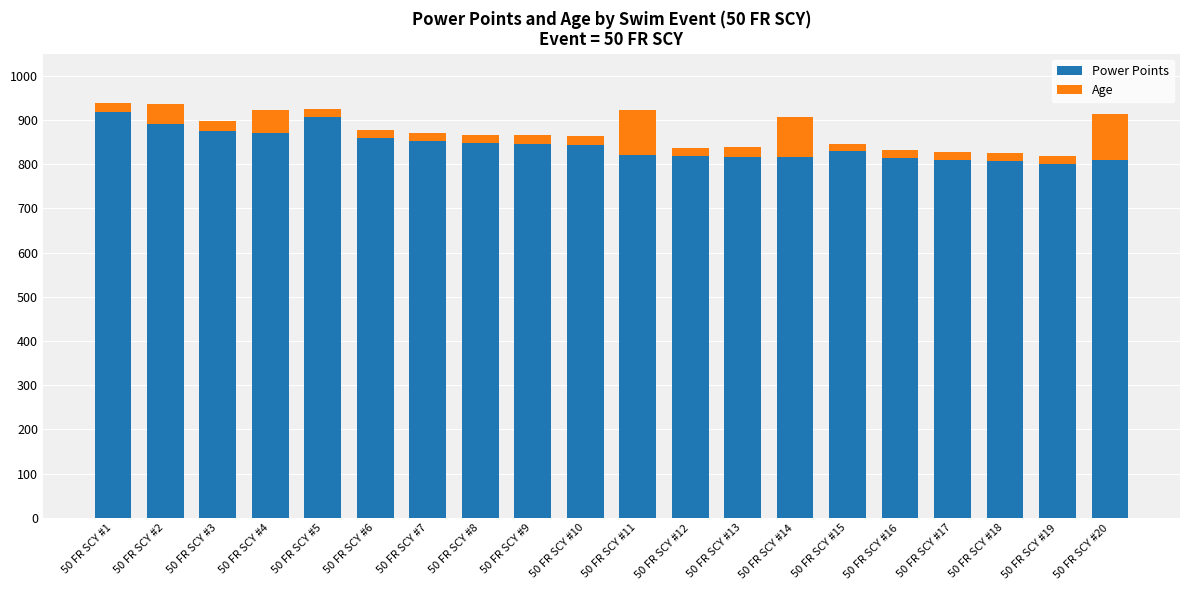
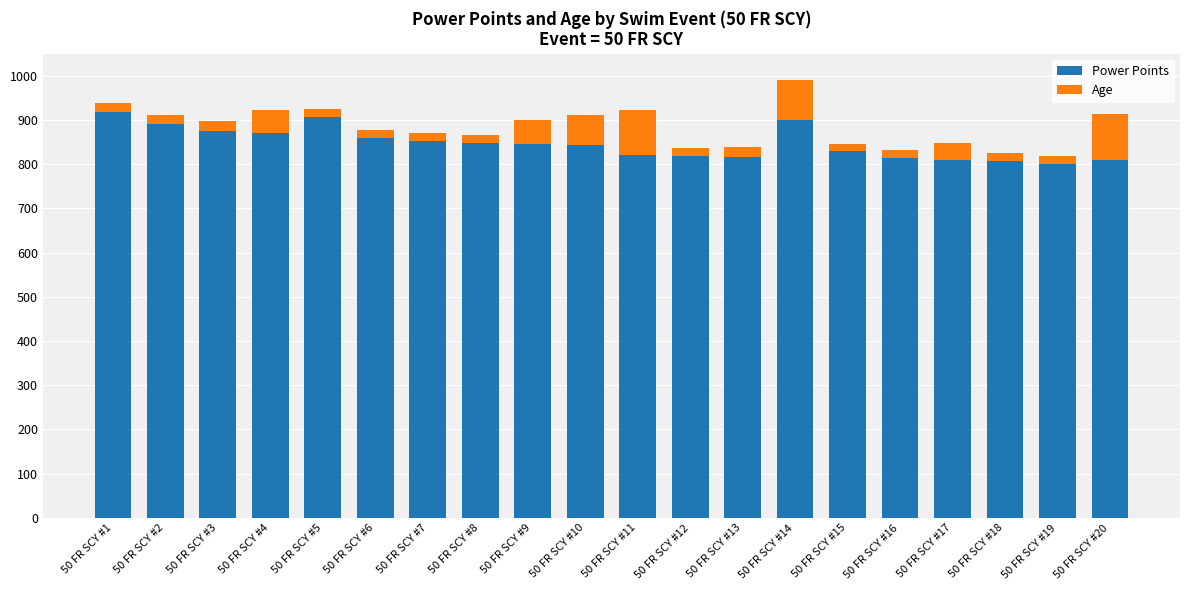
  {
    "Power Points": {
      "50 FR SCY #1": 920,
      "50 FR SCY #2": 890,
      "50 FR SCY #3": 880,
      "50 FR SCY #4": 870,
      "50 FR SCY #5": 910,
      "50 FR SCY #6": 860,
      "50 FR SCY #7": 850,
      "50 FR SCY #8": 850,
      "50 FR SCY #9": 850,
      "50 FR SCY #10": 840,
      "50 FR SCY #11": 820,
      "50 FR SCY #12": 820,
      "50 FR SCY #13": 820,
-     "50 FR SCY #14": 820,
+     "50 FR SCY #14": 900,
      "50 FR SCY #15": 830,
      "50 FR SCY #16": 810,
      "50 FR SCY #17": 810,
      "50 FR SCY #18": 810,
      "50 FR SCY #19": 800,
      "50 FR SCY #20": 810
    },
    "Age": {
      "50 FR SCY #1": 20,
-     "50 FR SCY #2": 50,
+     "50 FR SCY #2": 20,
      "50 FR SCY #3": 20,
      "50 FR SCY #4": 50,
      "50 FR SCY #5": 20,
      "50 FR SCY #6": 20,
      "50 FR SCY #7": 20,
      "50 FR SCY #8": 20,
-     "50 FR SCY #9": 20,
-     "50 FR SCY #10": 20,
+     "50 FR SCY #9": 50,
+     "50 FR SCY #10": 70,
      "50 FR SCY #11": 100,
      "50 FR SCY #12": 20,
      "50 FR SCY #13": 20,
      "50 FR SCY #14": 90,
      "50 FR SCY #15": 20,
      "50 FR SCY #16": 20,
-     "50 FR SCY #17": 20,
+     "50 FR SCY #17": 40,
      "50 FR SCY #18": 20,
      "50 FR SCY #19": 20,
      "50 FR SCY #20": 100
    }
  }
